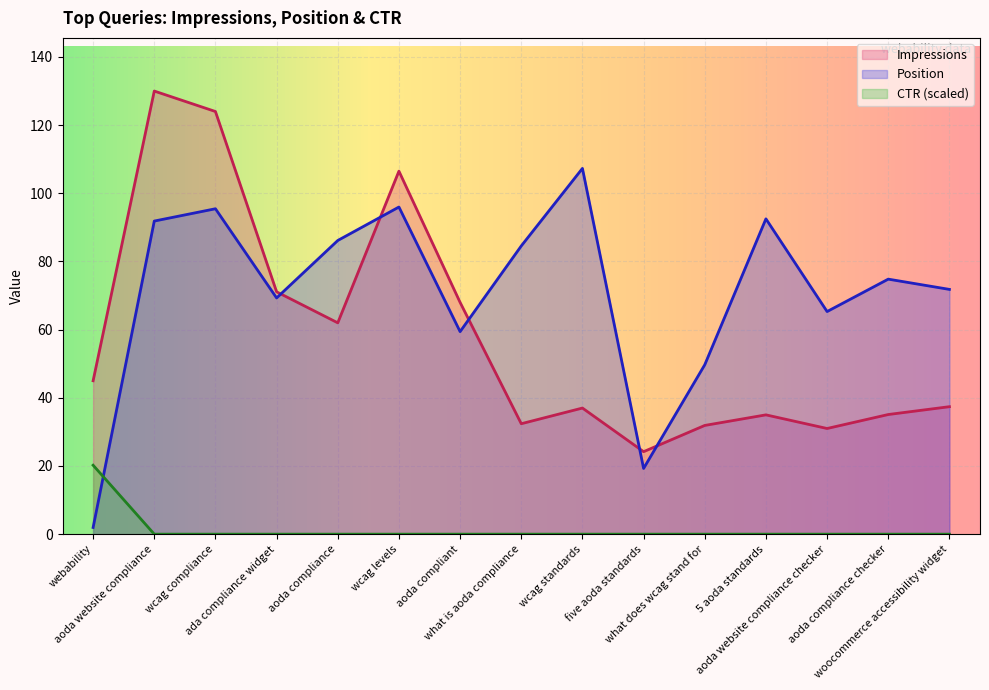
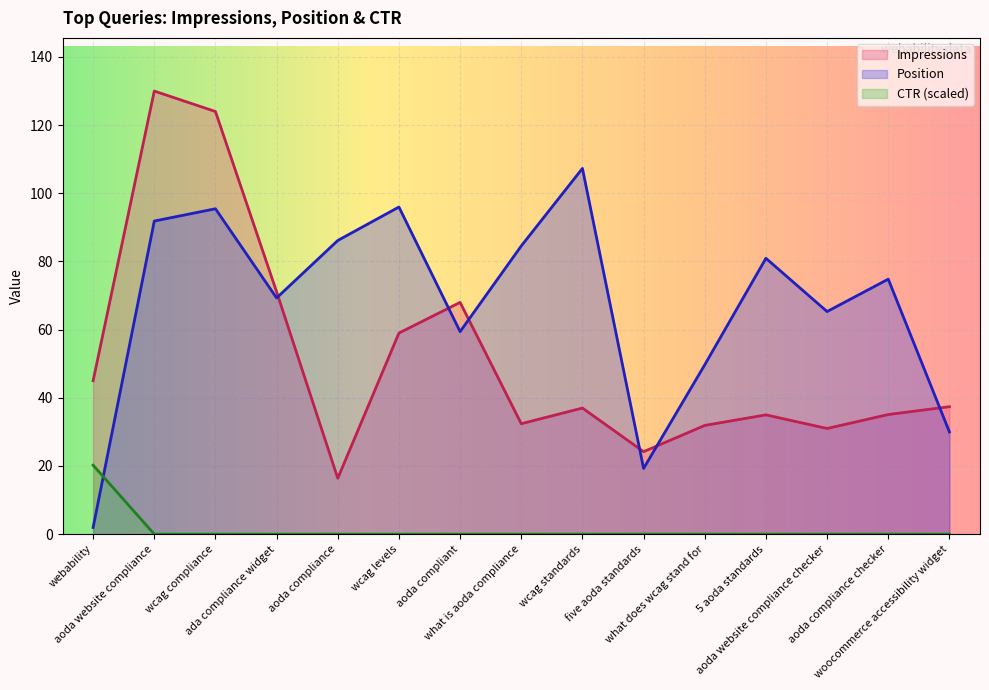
  {
    "Impressions": {
      "webability": 45,
      "aoda website compliance": 130,
      "wcag compliance": 124,
      "ada compliance widget": 71,
-     "aoda compliance": 62,
-     "wcag levels": 107,
+     "aoda compliance": 16,
+     "wcag levels": 59,
      "aoda compliant": 68,
      "what is aoda compliance": 32,
      "wcag standards": 37,
      "five aoda standards": 24,
      "what does wcag stand for": 32,
      "5 aoda standards": 35,
      "aoda website compliance checker": 31,
      "aoda compliance checker": 35,
      "woocommerce accessibility widget": 37
    },
    "Position": {
      "webability": 2,
      "aoda website compliance": 92,
      "wcag compliance": 95,
      "ada compliance widget": 69,
      "aoda compliance": 86,
      "wcag levels": 96,
      "aoda compliant": 59,
      "what is aoda compliance": 85,
      "wcag standards": 107,
      "five aoda standards": 19,
      "what does wcag stand for": 50,
-     "5 aoda standards": 93,
+     "5 aoda standards": 81,
      "aoda website compliance checker": 65,
      "aoda compliance checker": 75,
-     "woocommerce accessibility widget": 72
+     "woocommerce accessibility widget": 30
    },
    "CTR (scaled)": {
      "webability": 20,
      "aoda website compliance": 0,
      "wcag compliance": 0,
      "ada compliance widget": 0,
      "aoda compliance": 0,
      "wcag levels": 0,
      "aoda compliant": 0,
      "what is aoda compliance": 0,
      "wcag standards": 0,
      "five aoda standards": 0,
      "what does wcag stand for": 0,
      "5 aoda standards": 0,
      "aoda website compliance checker": 0,
      "aoda compliance checker": 0,
      "woocommerce accessibility widget": 0
    }
  }
